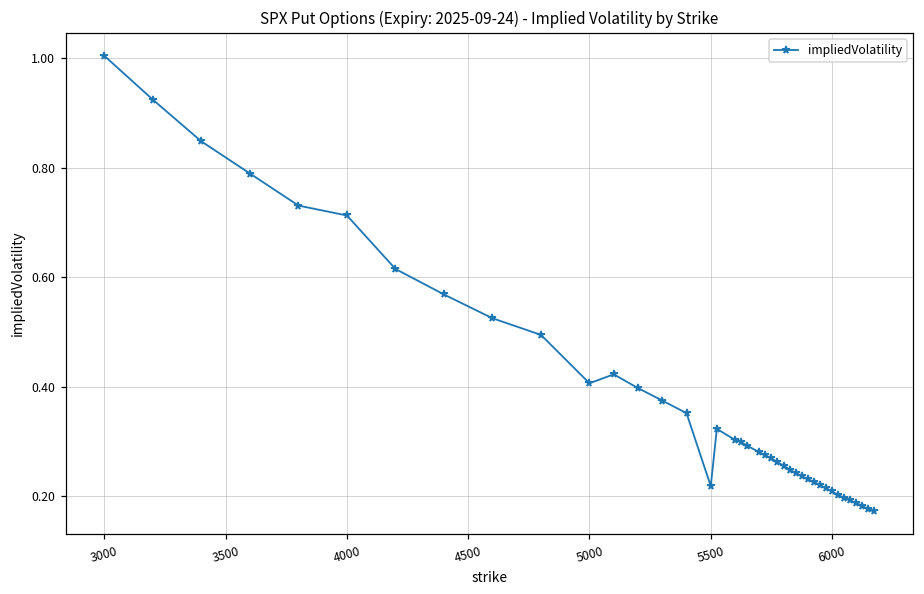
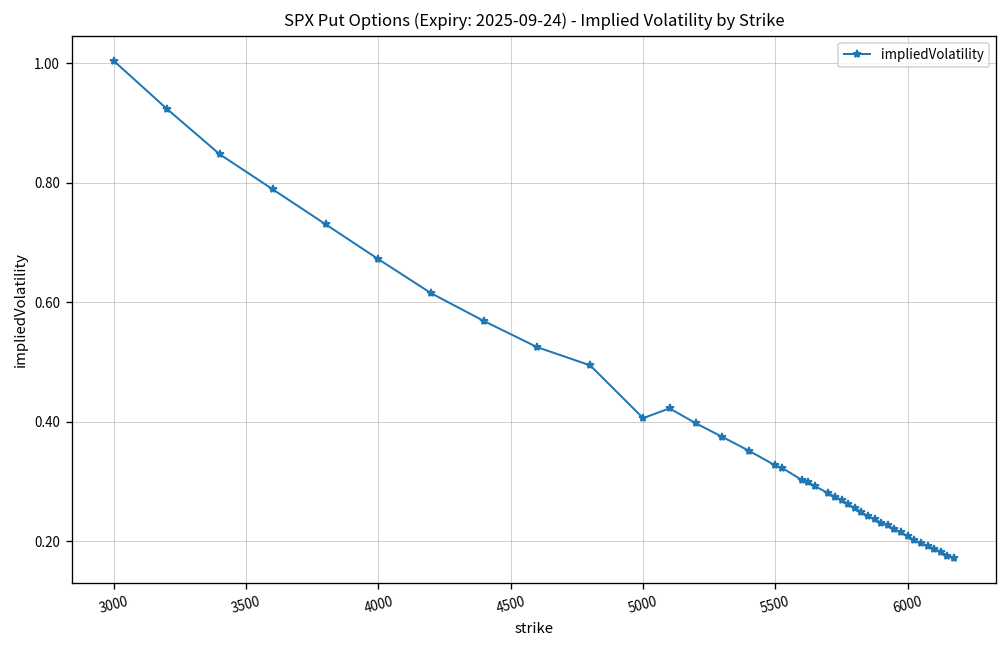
  {
    "3000": 1.00,
-   "4000": 0.71,
+   "4000": 0.67,
    "5000": 0.41,
-   "5500": 0.22,
+   "5500": 0.33,
    "6000": 0.21
  }
